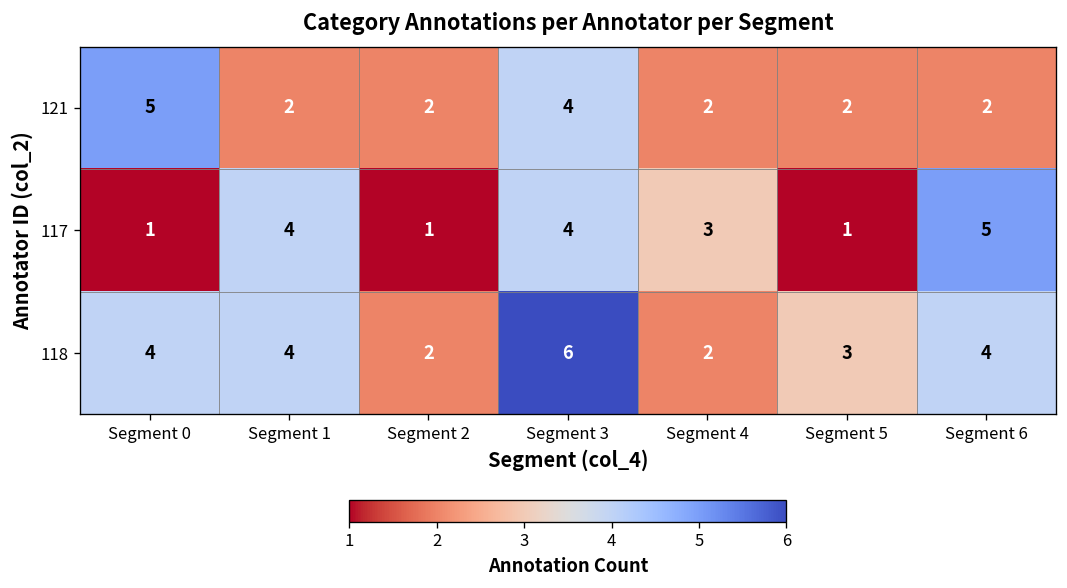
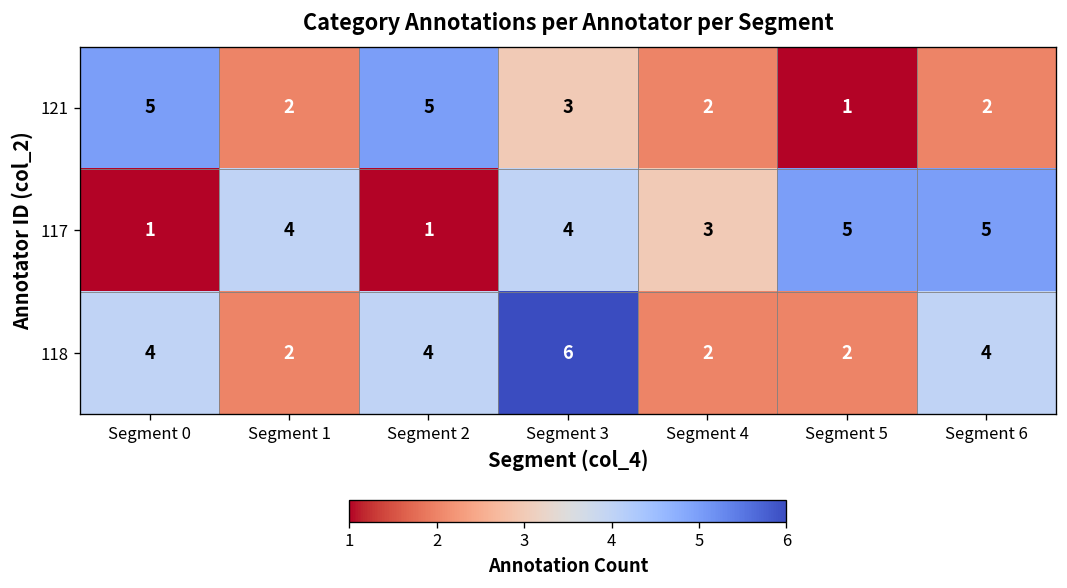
  {
    "121": {
      "Segment 0": 5,
      "Segment 1": 2,
-     "Segment 2": 2,
-     "Segment 3": 4,
+     "Segment 2": 5,
+     "Segment 3": 3,
      "Segment 4": 2,
-     "Segment 5": 2,
+     "Segment 5": 1,
      "Segment 6": 2
    },
    "117": {
      "Segment 0": 1,
      "Segment 1": 4,
      "Segment 2": 1,
      "Segment 3": 4,
      "Segment 4": 3,
-     "Segment 5": 1,
+     "Segment 5": 5,
      "Segment 6": 5
    },
    "118": {
      "Segment 0": 4,
-     "Segment 1": 4,
-     "Segment 2": 2,
+     "Segment 1": 2,
+     "Segment 2": 4,
      "Segment 3": 6,
      "Segment 4": 2,
-     "Segment 5": 3,
+     "Segment 5": 2,
      "Segment 6": 4
    }
  }
